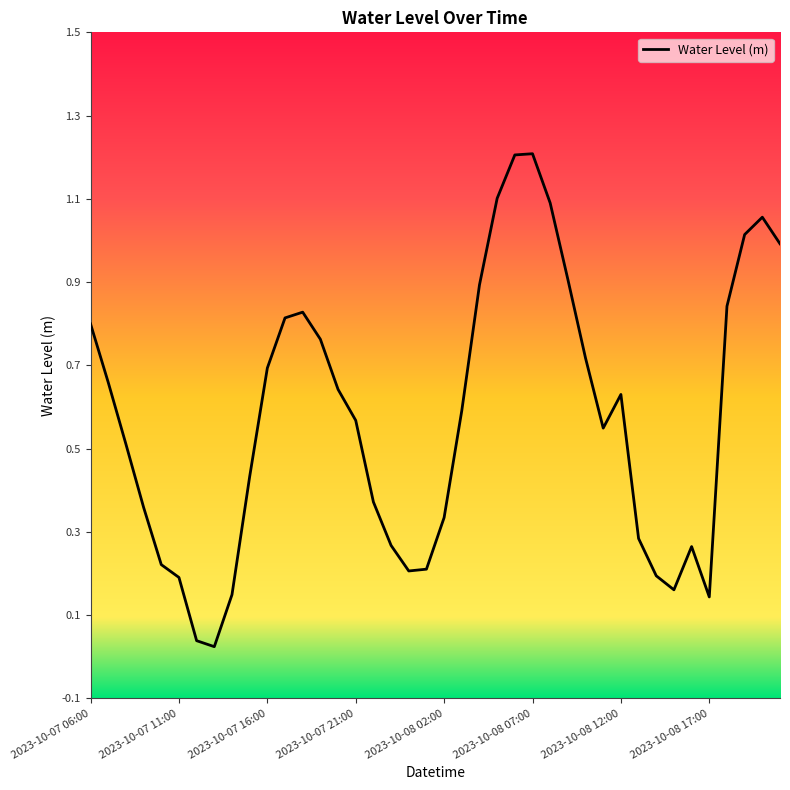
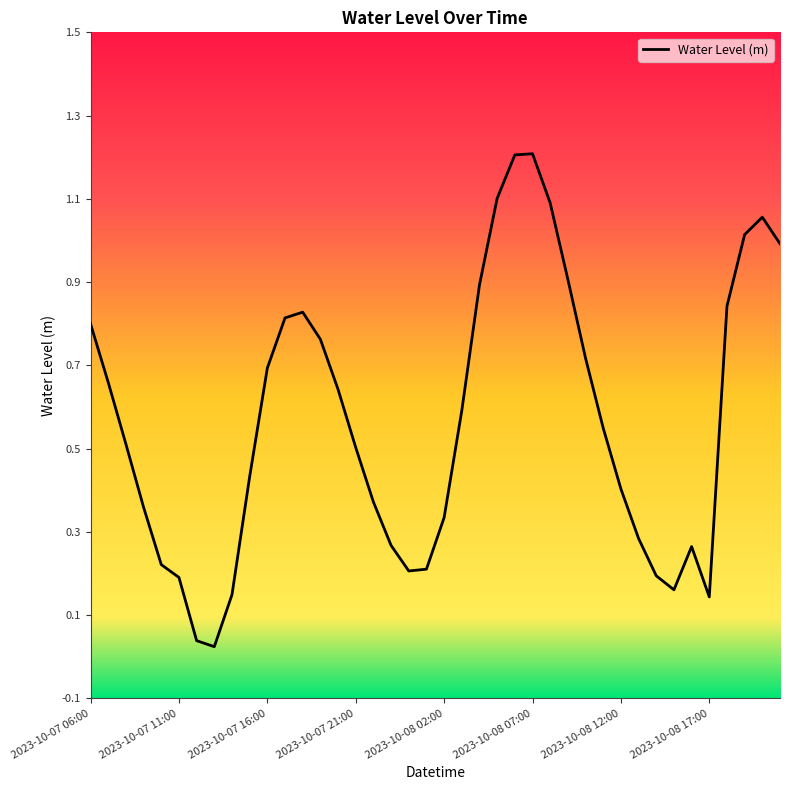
  {
    "2023-10-07 06:00": 0.80,
    "2023-10-07 11:00": 0.19,
    "2023-10-07 16:00": 0.69,
-   "2023-10-07 21:00": 0.57,
+   "2023-10-07 21:00": 0.50,
    "2023-10-08 02:00": 0.33,
    "2023-10-08 07:00": 1.21,
-   "2023-10-08 12:00": 0.63,
+   "2023-10-08 12:00": 0.40,
    "2023-10-08 17:00": 0.14
  }
